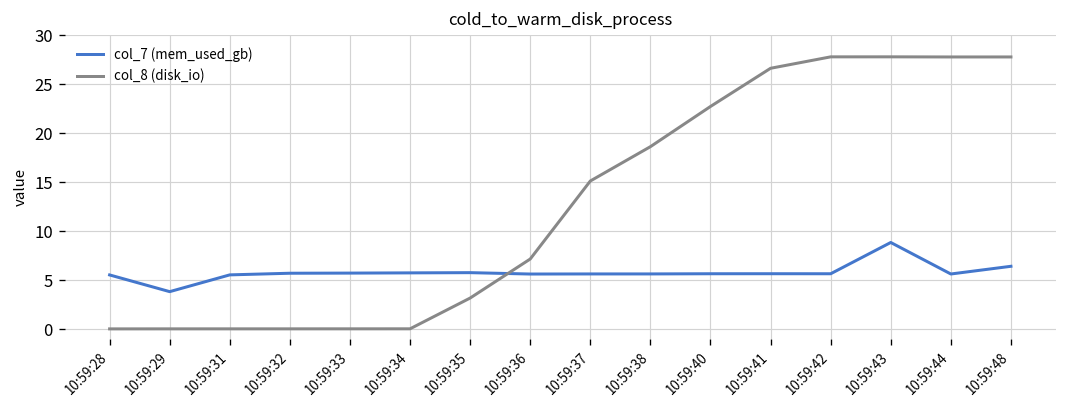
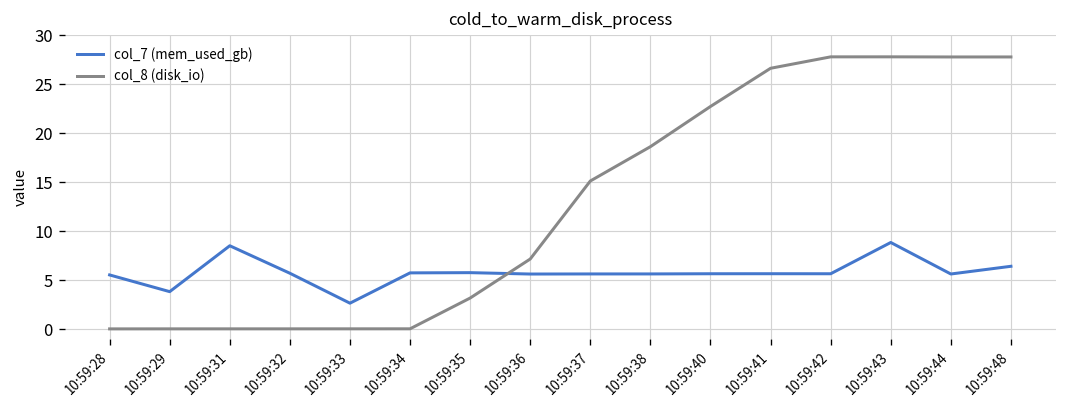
  {
    "col_7 (mem_used_gb)": {
      "10:59:28": 6,
      "10:59:29": 4,
-     "10:59:31": 6,
+     "10:59:31": 9,
      "10:59:32": 6,
-     "10:59:33": 6,
+     "10:59:33": 3,
      "10:59:34": 6,
      "10:59:35": 6,
      "10:59:36": 6,
      "10:59:37": 6,
      "10:59:38": 6,
      "10:59:40": 6,
      "10:59:41": 6,
      "10:59:42": 6,
      "10:59:43": 9,
      "10:59:44": 6,
      "10:59:48": 6
    },
    "col_8 (disk_io)": {
      "10:59:28": 0,
      "10:59:29": 0,
      "10:59:31": 0,
      "10:59:32": 0,
      "10:59:33": 0,
      "10:59:34": 0,
      "10:59:35": 3,
      "10:59:36": 7,
      "10:59:37": 15,
      "10:59:38": 19,
      "10:59:40": 23,
      "10:59:41": 27,
      "10:59:42": 28,
      "10:59:43": 28,
      "10:59:44": 28,
      "10:59:48": 28
    }
  }
